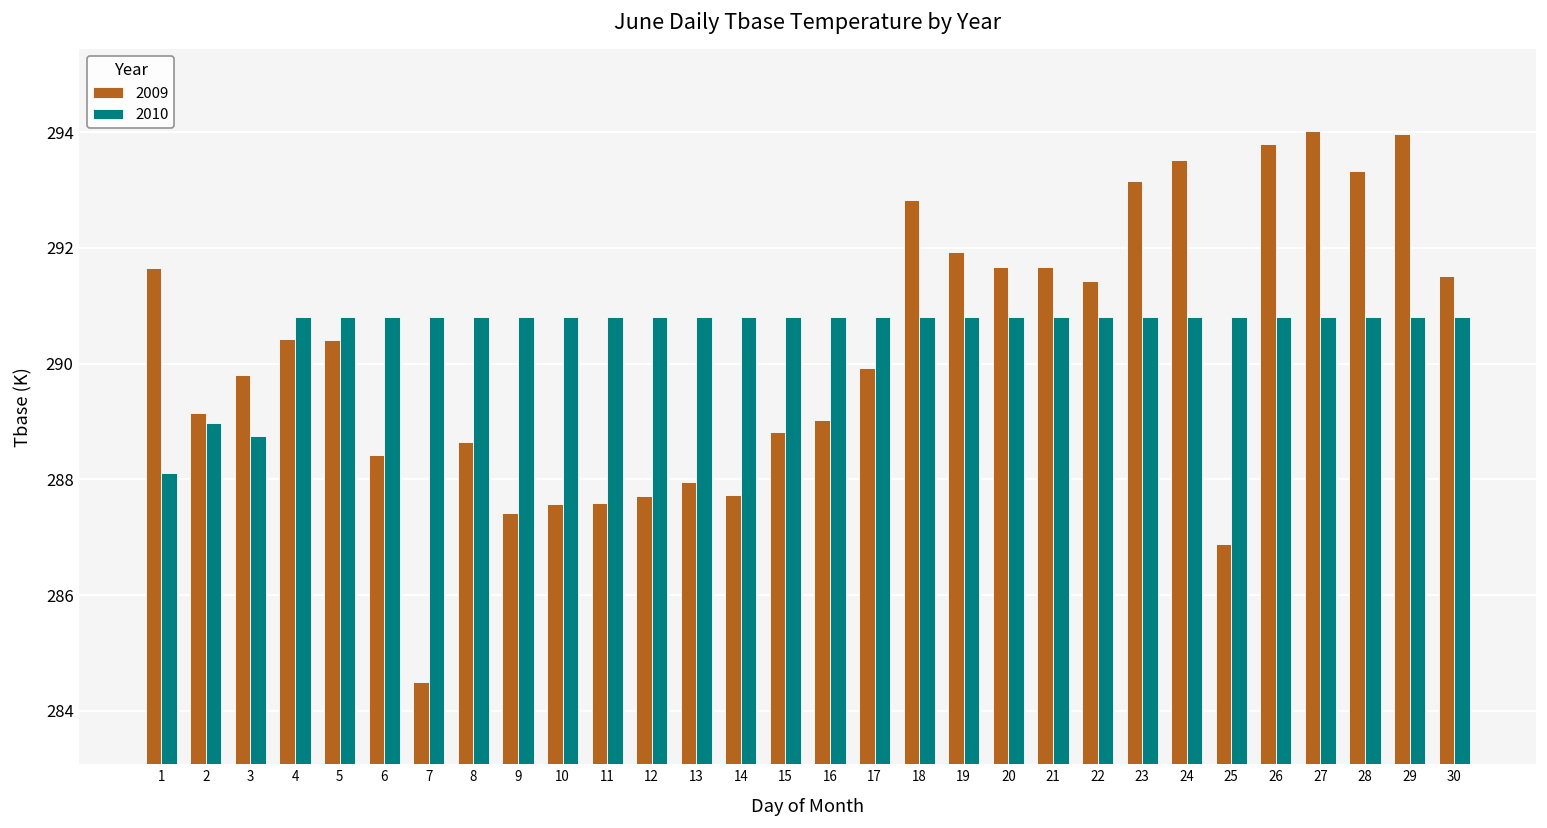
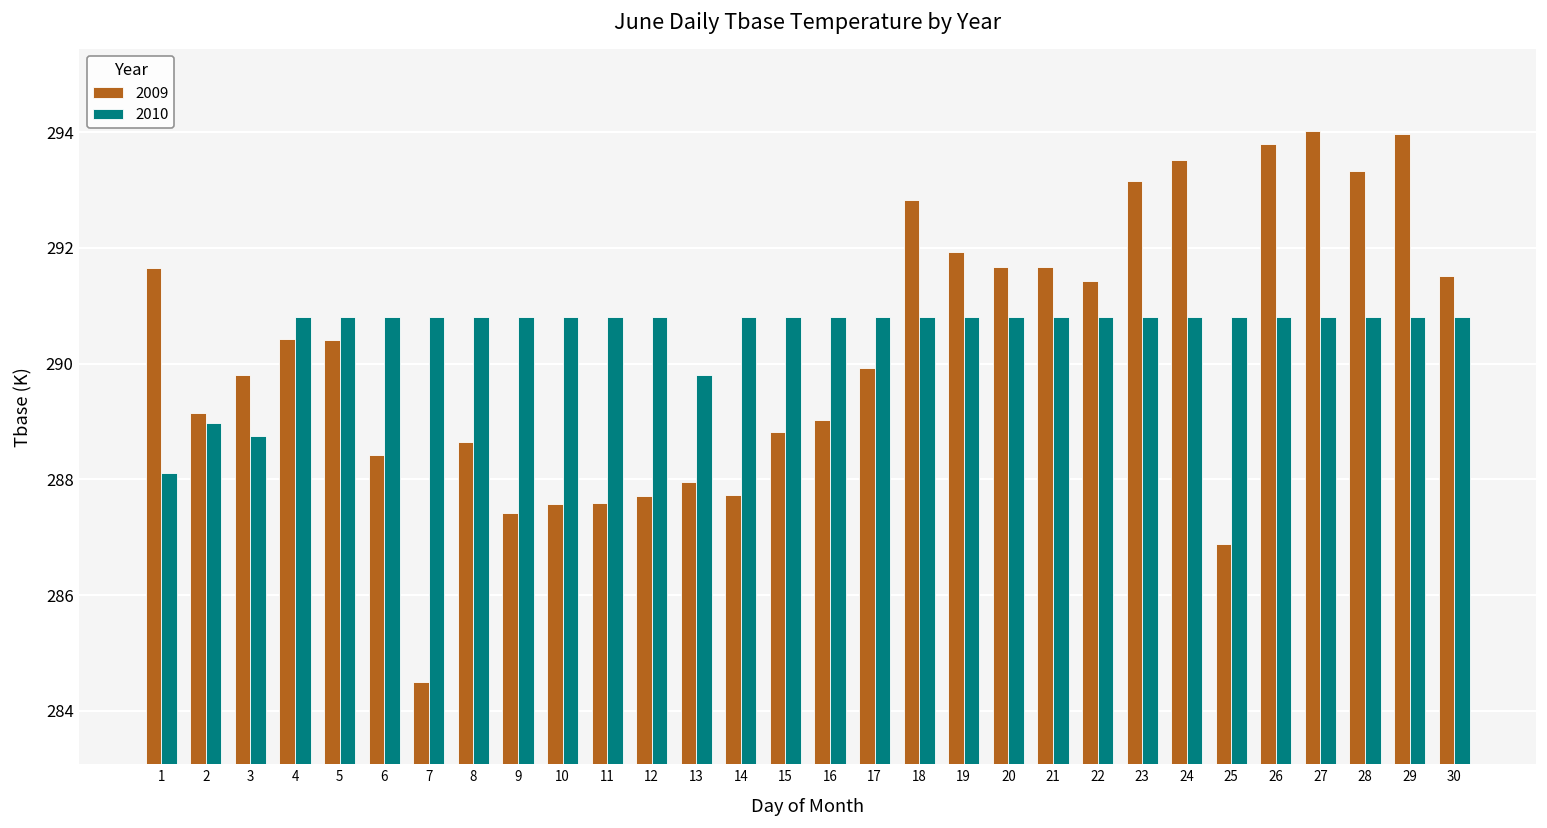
  {
    "2009": {
      "1": 291.7,
      "2": 289.1,
      "3": 289.8,
      "4": 290.4,
      "5": 290.4,
      "6": 288.4,
      "7": 284.5,
      "8": 288.7,
      "9": 287.4,
      "10": 287.6,
      "11": 287.6,
      "12": 287.7,
      "13": 288.0,
      "14": 287.7,
      "15": 288.8,
      "16": 289.0,
      "17": 289.9,
      "18": 292.8,
      "19": 291.9,
      "20": 291.7,
      "21": 291.7,
      "22": 291.4,
      "23": 293.2,
      "24": 293.5,
      "25": 286.9,
      "26": 293.8,
      "27": 294.0,
      "28": 293.3,
      "29": 294.0,
      "30": 291.5
    },
    "2010": {
      "1": 288.1,
      "2": 289.0,
      "3": 288.8,
      "4": 290.8,
      "5": 290.8,
      "6": 290.8,
      "7": 290.8,
      "8": 290.8,
      "9": 290.8,
      "10": 290.8,
      "11": 290.8,
      "12": 290.8,
-     "13": 290.8,
+     "13": 289.8,
      "14": 290.8,
      "15": 290.8,
      "16": 290.8,
      "17": 290.8,
      "18": 290.8,
      "19": 290.8,
      "20": 290.8,
      "21": 290.8,
      "22": 290.8,
      "23": 290.8,
      "24": 290.8,
      "25": 290.8,
      "26": 290.8,
      "27": 290.8,
      "28": 290.8,
      "29": 290.8,
      "30": 290.8
    }
  }
